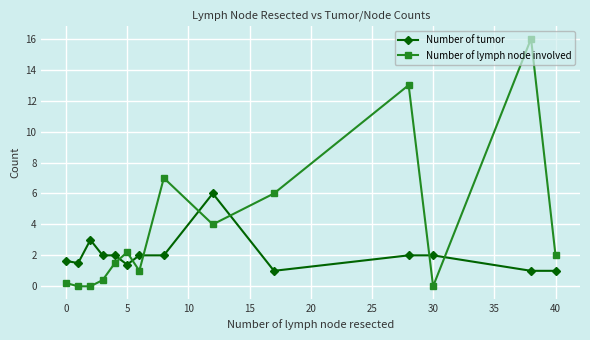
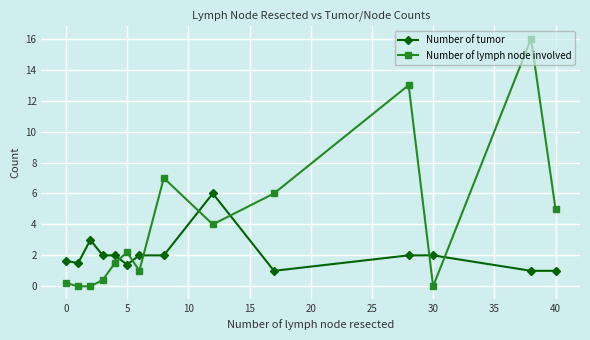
  {
    "Number of tumor": {
      "0": 1.6,
      "5": 1.4,
      "30": 2,
      "40": 1
    },
    "Number of lymph node involved": {
      "0": 0.2,
      "5": 2.2,
      "30": 0,
-     "40": 2
+     "40": 5
    }
  }
